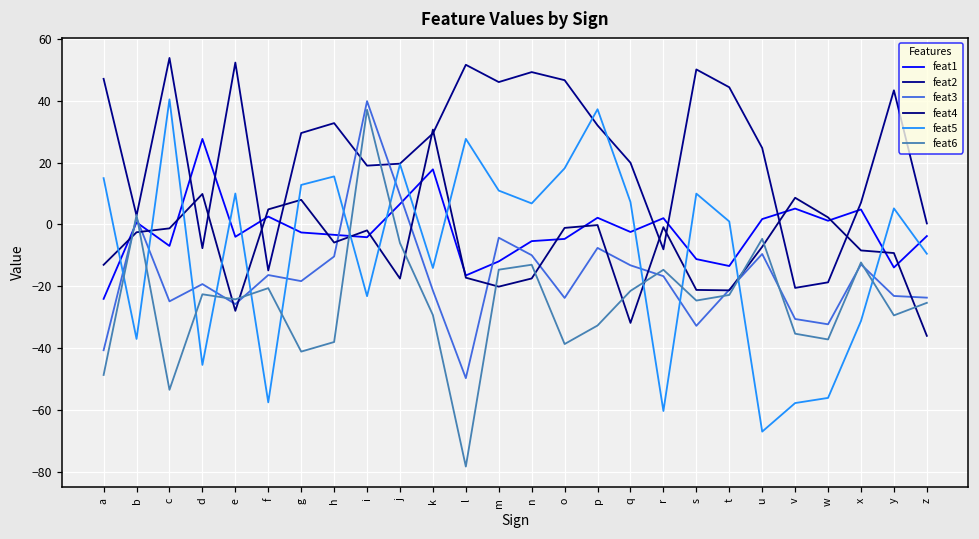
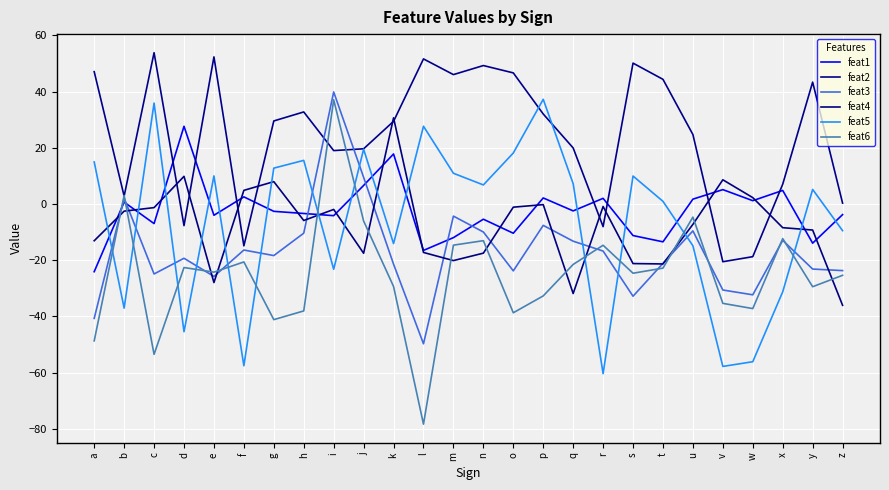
  {
    "feat1": {
      "a": -24,
      "b": 1,
      "c": -7,
      "d": 28,
      "e": -4,
      "f": 3,
      "g": -3,
      "h": -3,
      "i": -4,
      "j": 7,
      "k": 18,
      "m": -12,
      "n": -5,
-     "o": -5,
+     "o": -10,
      "p": 2,
      "q": -2,
      "r": 2,
      "s": -11,
      "t": -13,
      "u": 2,
      "v": 5,
      "w": 1,
      "x": 5,
      "y": -14,
      "z": -4
    },
    "feat5": {
      "a": 15,
      "b": -37,
-     "c": 40,
+     "c": 36,
      "d": -45,
      "e": 10,
      "f": -58,
      "g": 13,
      "h": 16,
      "i": -23,
      "k": -14,
      "l": 28,
      "m": 11,
      "n": 7,
      "o": 18,
      "p": 37,
      "q": 7,
      "r": -60,
      "s": 10,
      "t": 1,
-     "u": -67,
+     "u": -15,
      "v": -58,
      "w": -56,
      "x": -31,
      "y": 5,
      "z": -9
    }
  }
